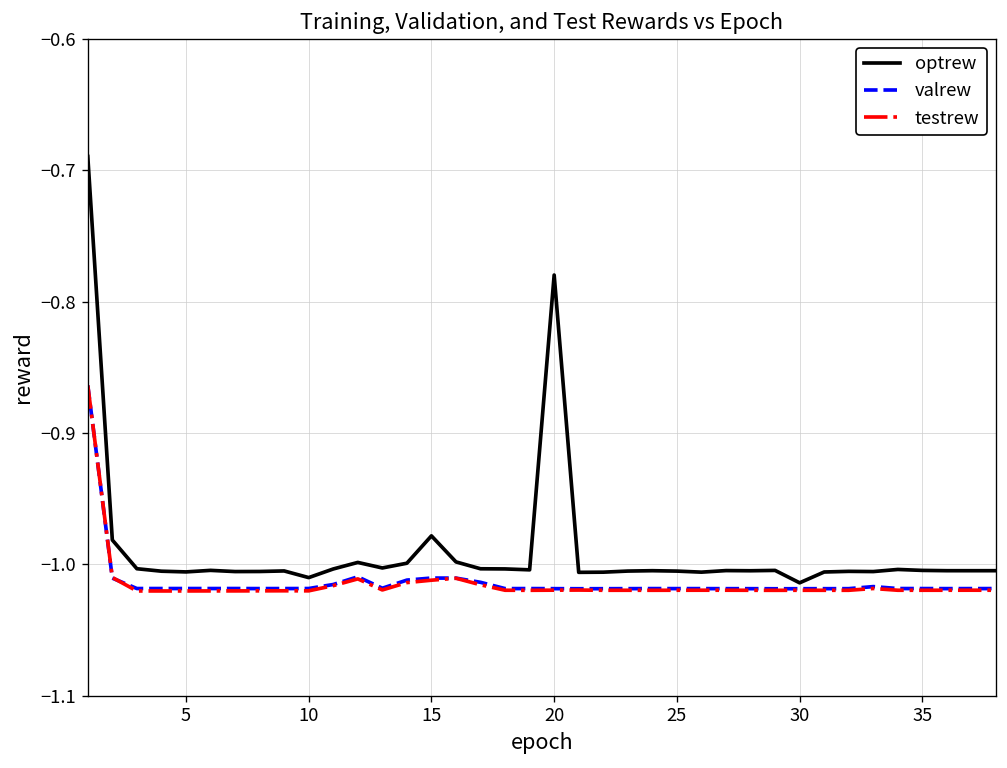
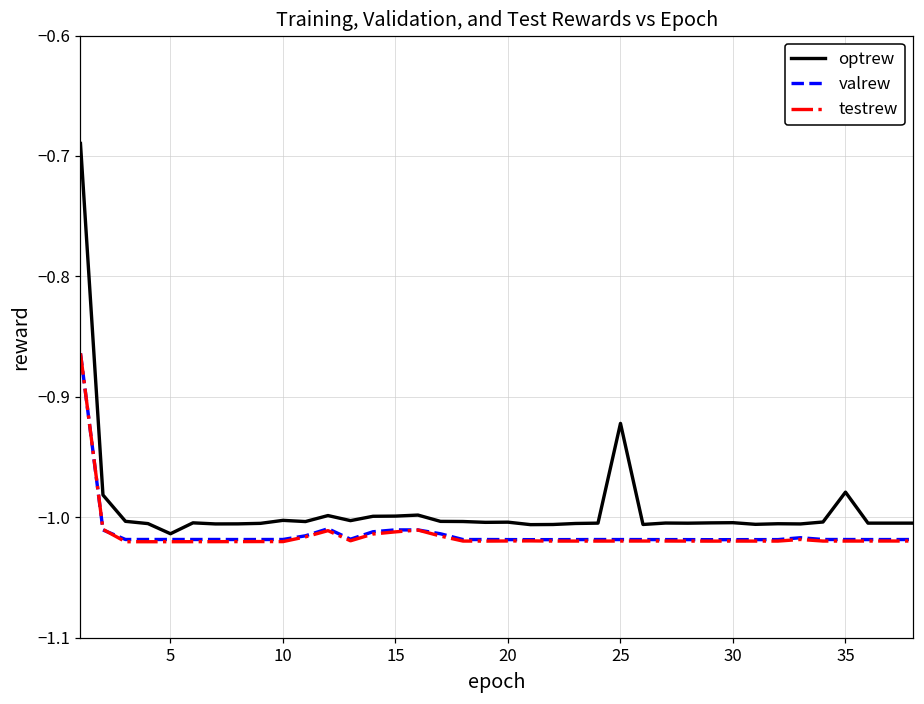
  {
    "optrew": {
-     "5": -1.006,
-     "10": -1.010,
-     "15": -0.978,
-     "20": -0.780,
-     "25": -1.005,
-     "30": -1.014,
-     "35": -1.005
+     "5": -1.014,
+     "10": -1.003,
+     "15": -0.999,
+     "20": -1.004,
+     "25": -0.922,
+     "30": -1.005,
+     "35": -0.979
    }
  }
